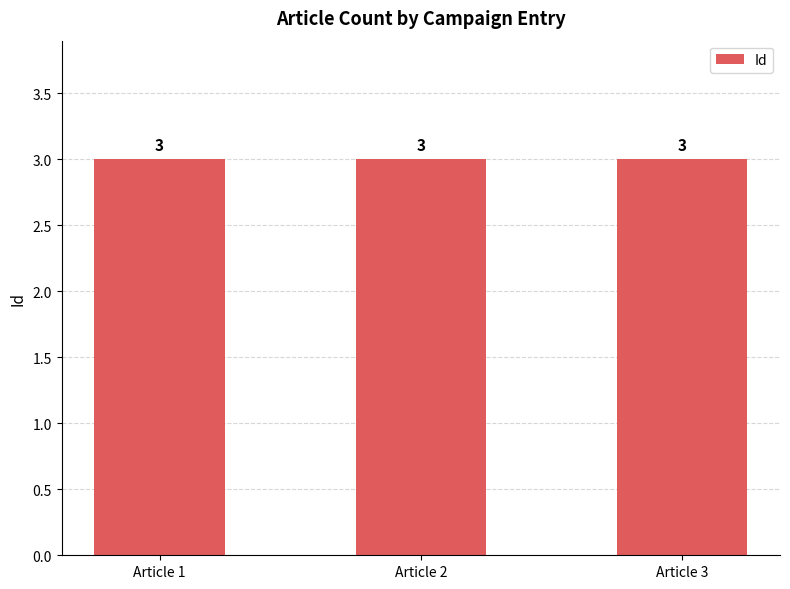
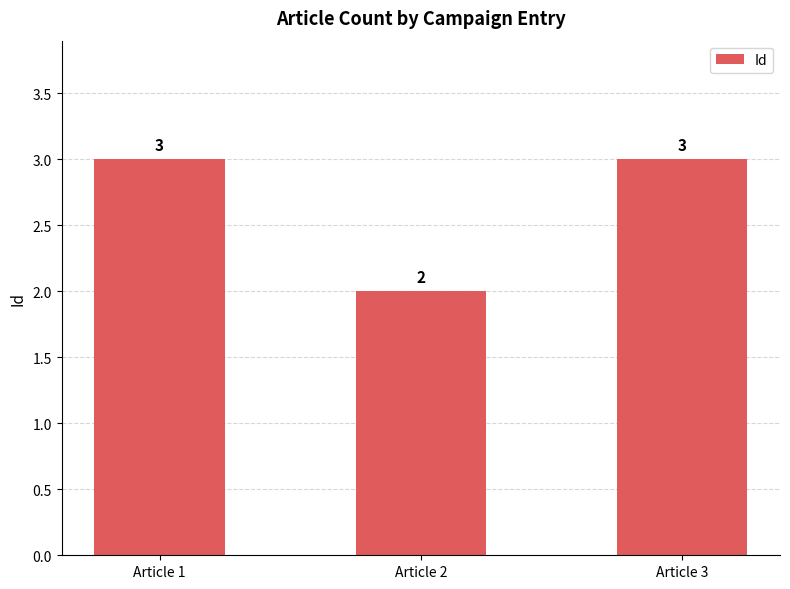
  {
    "Article 1": 3,
-   "Article 2": 3,
+   "Article 2": 2,
    "Article 3": 3
  }
